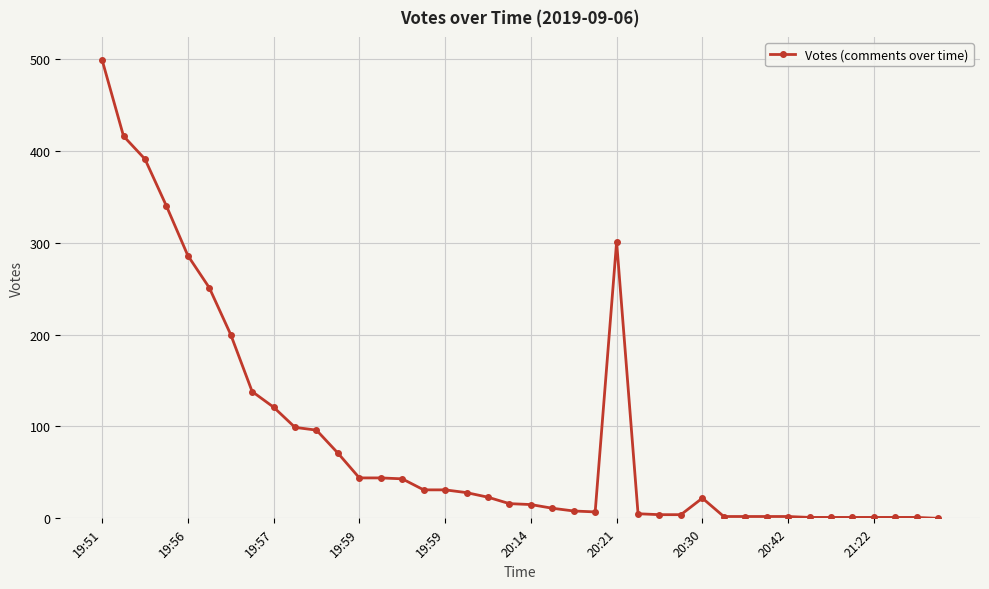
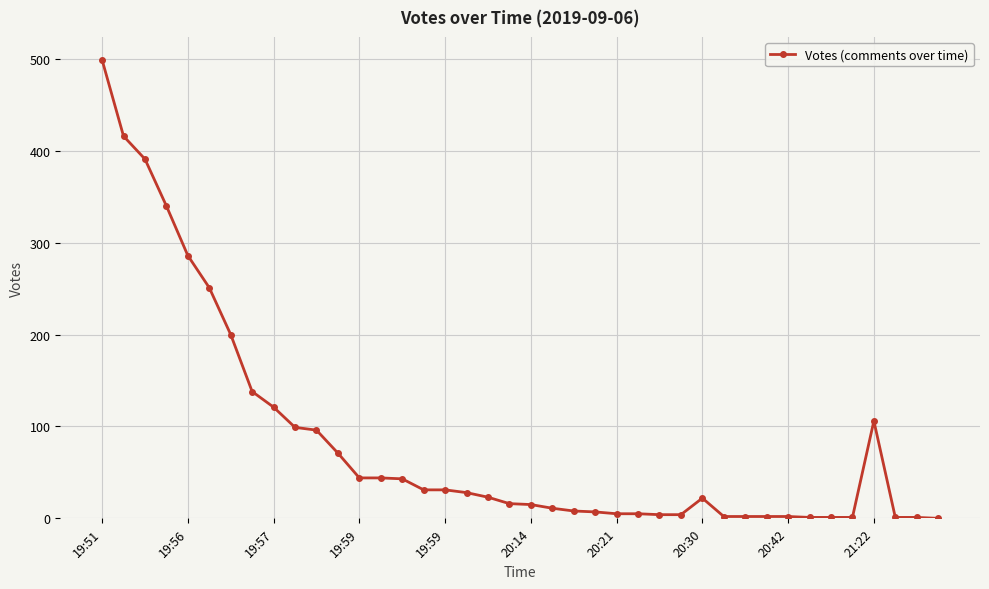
  {
    "19:56": 290,
    "20:14": 20,
-   "20:21": 300,
+   "20:21": 10,
    "20:30": 20,
-   "21:22": 0
+   "21:22": 110
  }
